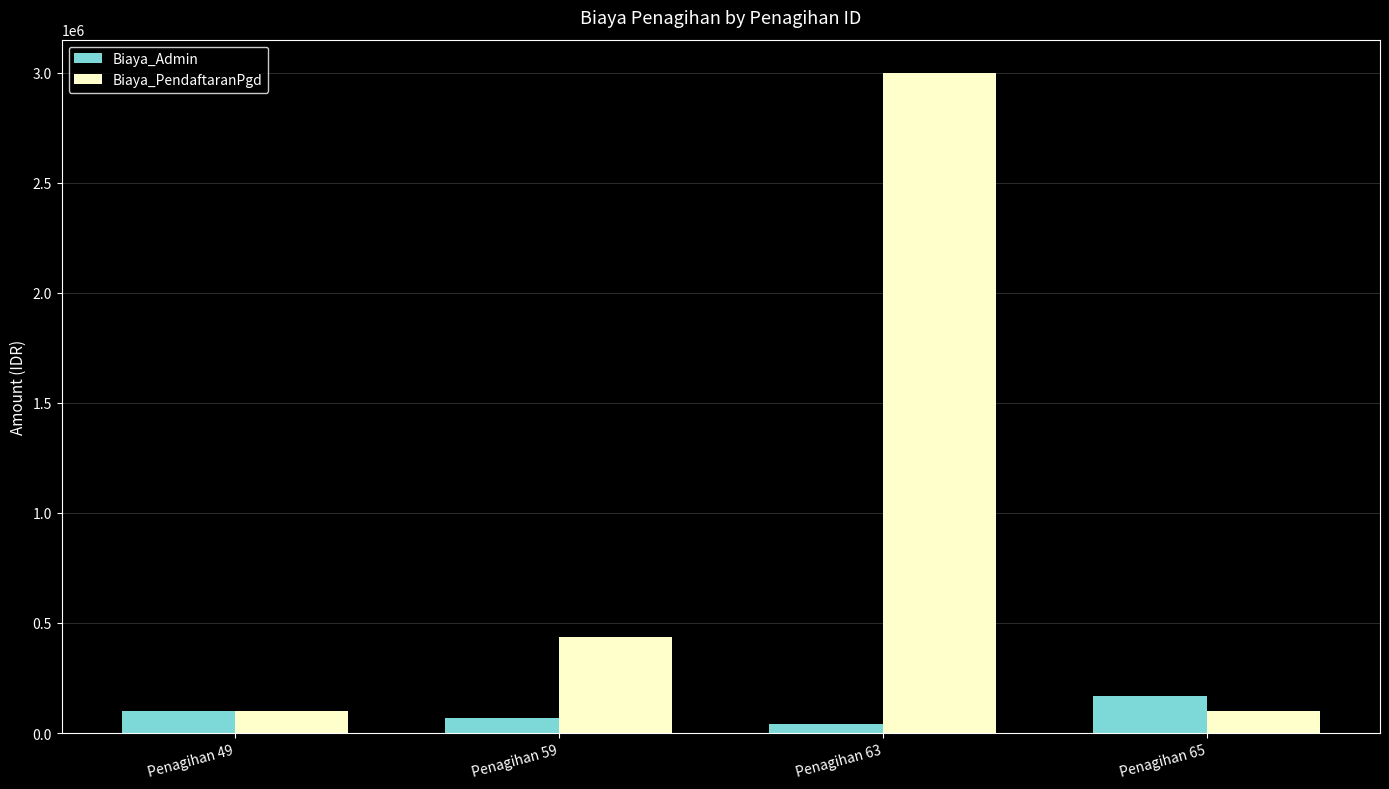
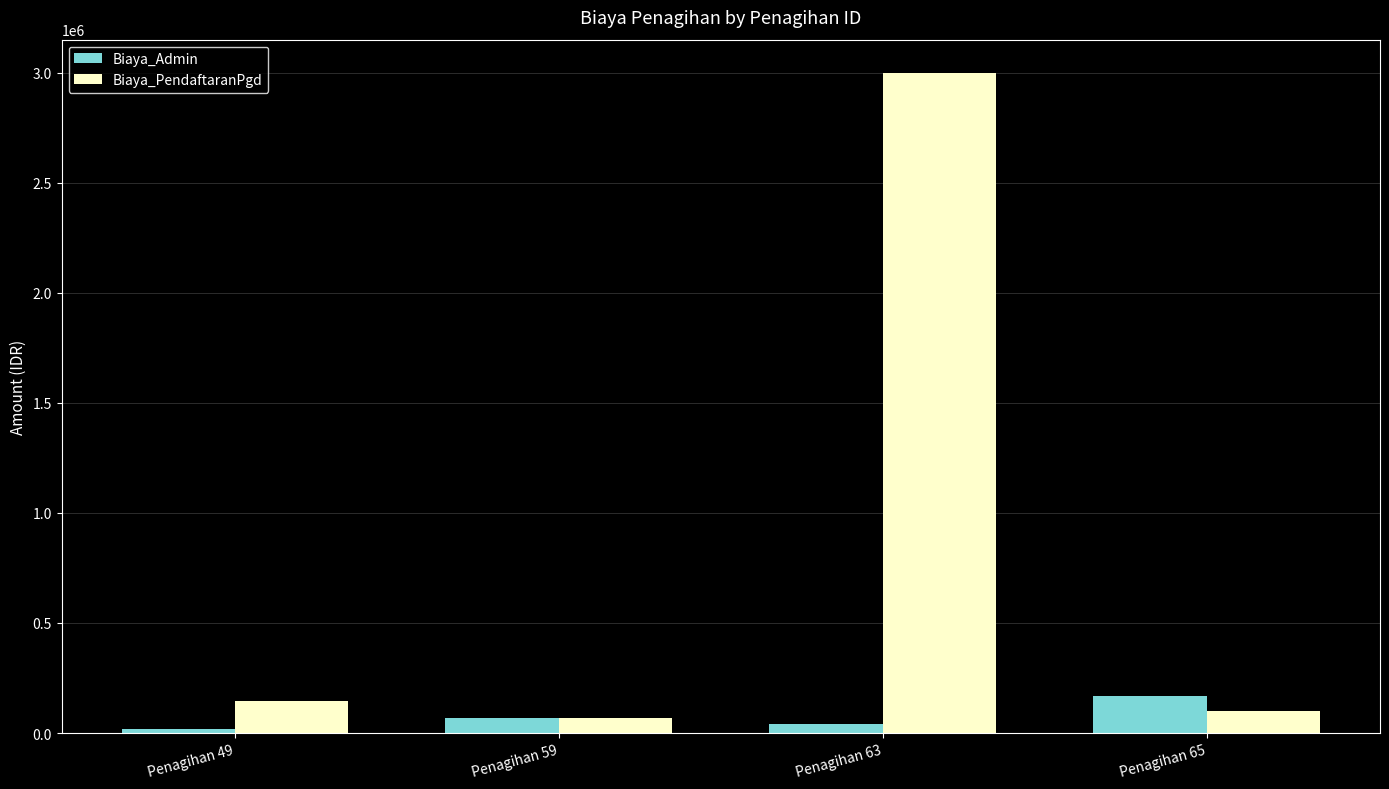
  {
    "Biaya_Admin": {
-     "Penagihan 49": 100000,
+     "Penagihan 49": 20000,
      "Penagihan 59": 70000,
      "Penagihan 63": 40000,
      "Penagihan 65": 170000
    },
    "Biaya_PendaftaranPgd": {
-     "Penagihan 49": 100000,
-     "Penagihan 59": 440000,
+     "Penagihan 49": 140000,
+     "Penagihan 59": 70000,
      "Penagihan 63": 3000000,
      "Penagihan 65": 100000
    }
  }
